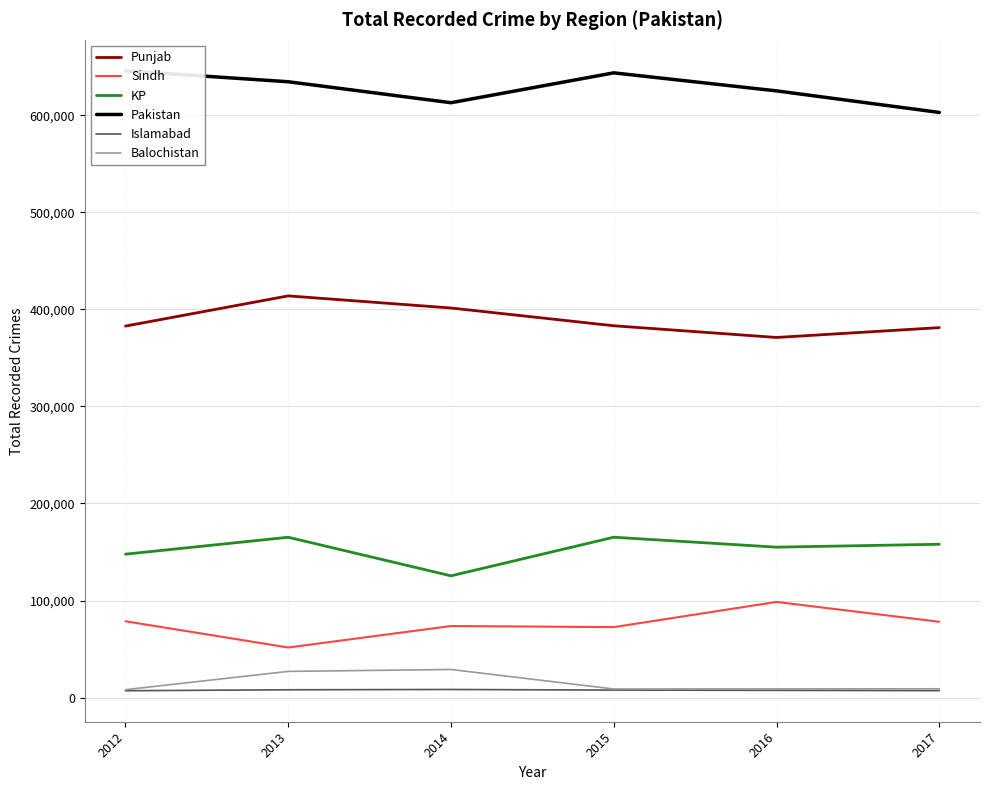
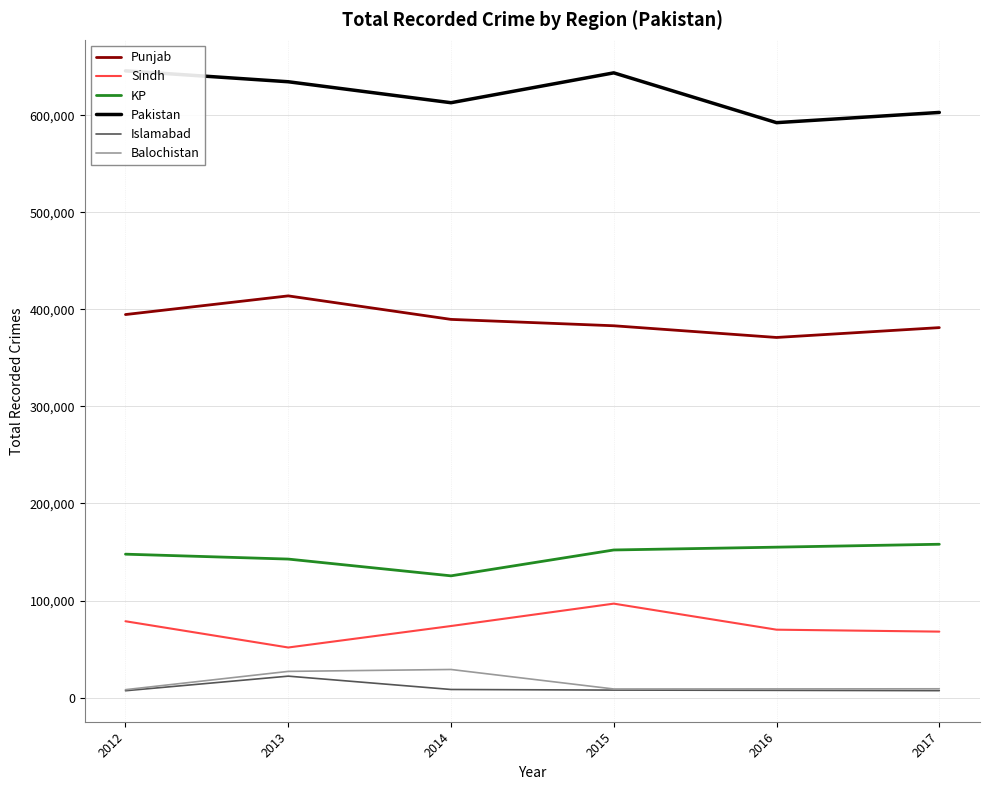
  {
    "Punjab": {
-     "2012": "380,000",
+     "2012": "390,000",
      "2013": "410,000",
-     "2014": "400,000",
+     "2014": "390,000",
      "2015": "380,000",
      "2016": "370,000",
      "2017": "380,000"
    },
    "Sindh": {
      "2012": "80,000",
      "2013": "50,000",
      "2014": "70,000",
-     "2015": "70,000",
-     "2016": "100,000",
-     "2017": "80,000"
+     "2015": "100,000",
+     "2016": "70,000",
+     "2017": "70,000"
    },
    "KP": {
      "2012": "150,000",
-     "2013": "170,000",
+     "2013": "140,000",
      "2014": "130,000",
-     "2015": "170,000",
+     "2015": "150,000",
      "2016": "160,000",
      "2017": "160,000"
    },
    "Pakistan": {
      "2013": "630,000",
      "2014": "610,000",
      "2015": "640,000",
-     "2016": "630,000",
+     "2016": "590,000",
      "2017": "600,000"
    },
    "Islamabad": {
-     "2013": "10,000",
+     "2013": "20,000",
      "2014": "10,000"
    },
    "Balochistan": {
      "2013": "30,000",
      "2014": "30,000"
    }
  }
